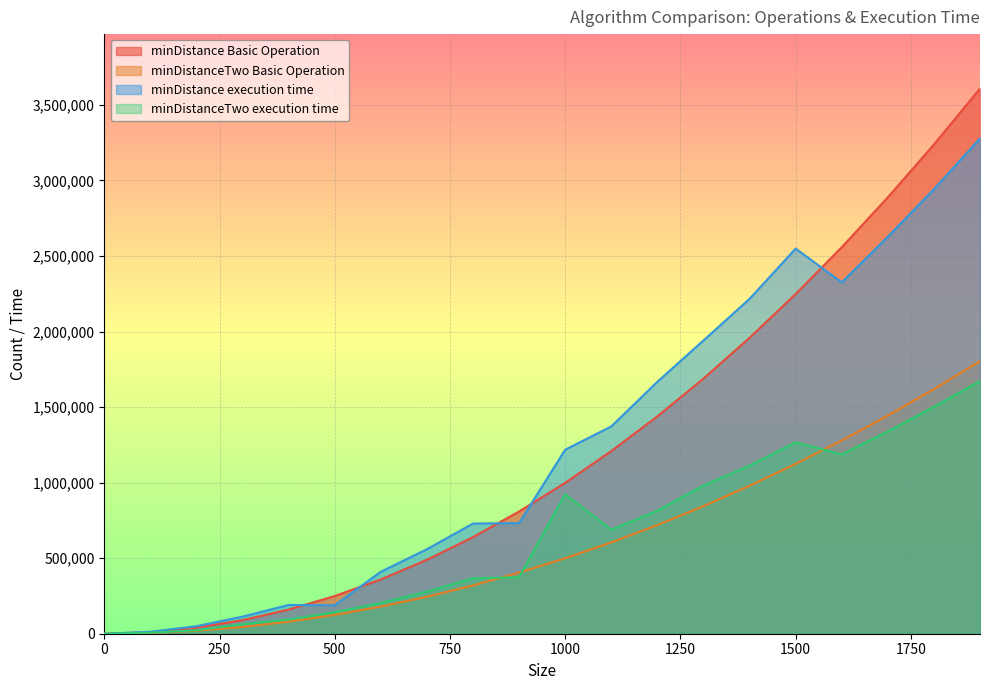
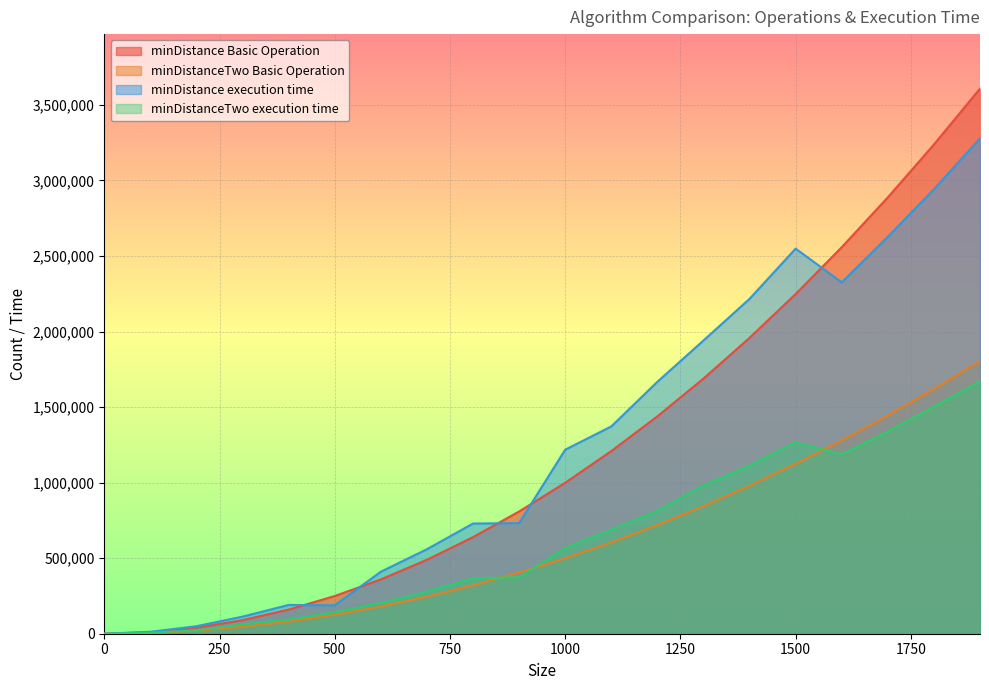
  {
    "minDistance execution time": {
      "500": "190,000",
      "1000": "1,220,000",
      "1500": "2,550,000"
    },
    "minDistanceTwo execution time": {
      "500": "140,000",
-     "1000": "920,000",
+     "1000": "570,000",
      "1500": "1,270,000"
    }
  }
